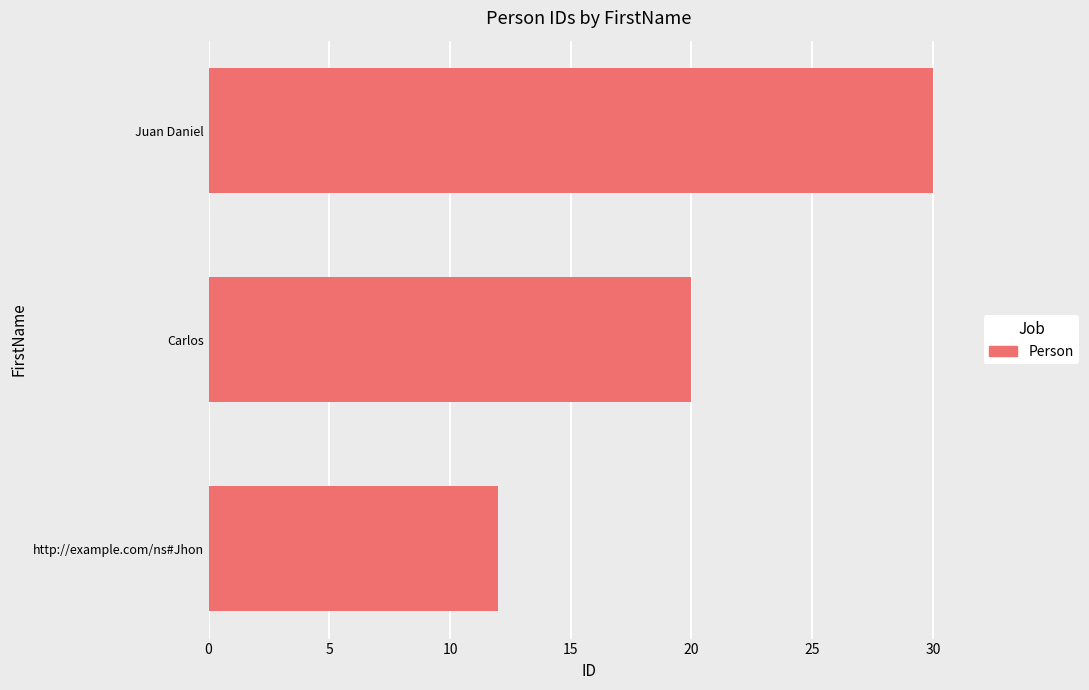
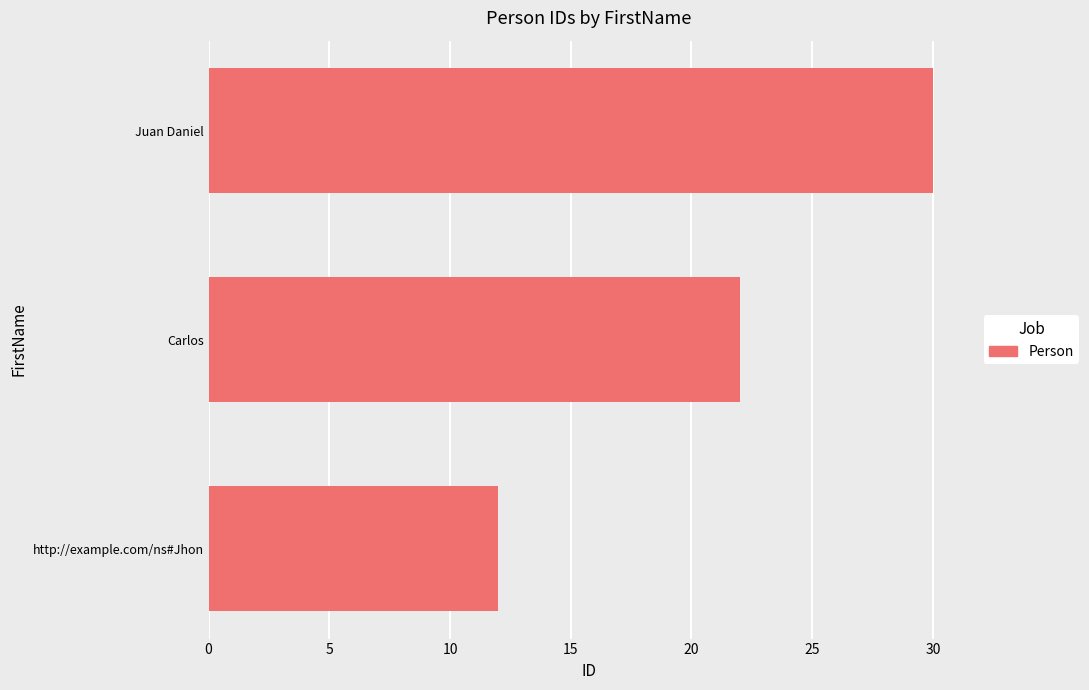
  {
    "Juan Daniel": 30,
-   "Carlos": 20,
+   "Carlos": 22,
    "http://example.com/ns#Jhon": 12
  }
